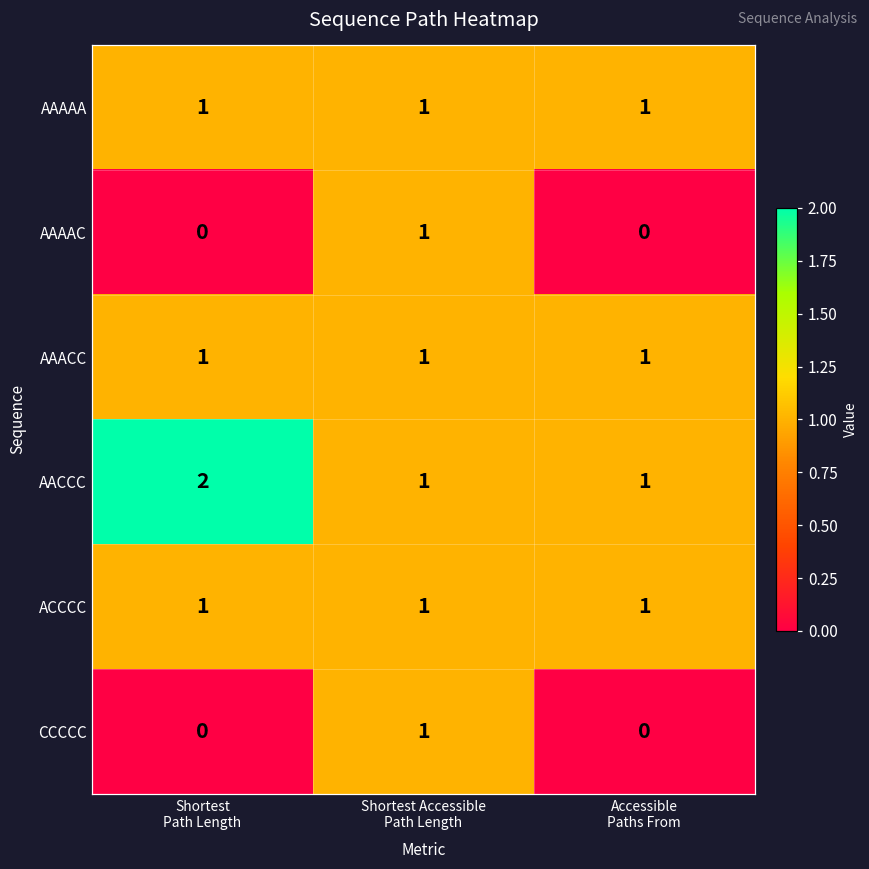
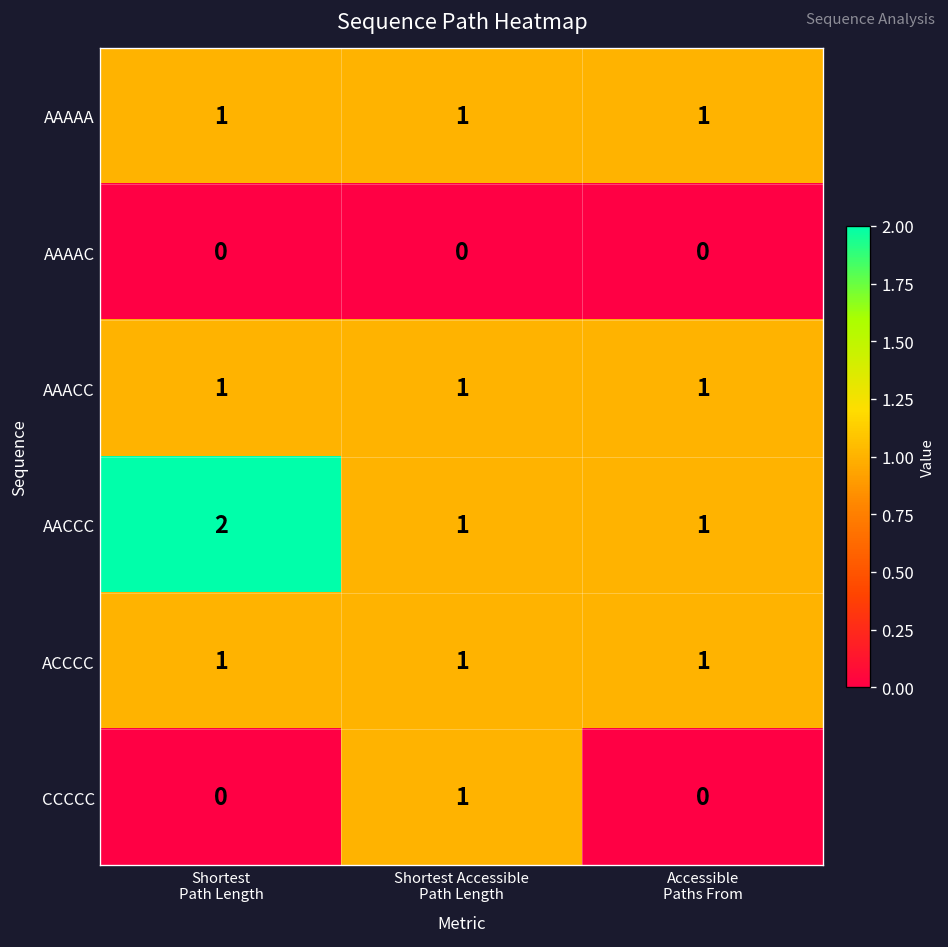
  {
    "AAAAA": {
      "Shortest Path Length": 1,
      "Shortest Accessible Path Length": 1,
      "Accessible Paths From": 1
    },
    "AAAAC": {
      "Shortest Path Length": 0,
-     "Shortest Accessible Path Length": 1,
+     "Shortest Accessible Path Length": 0,
      "Accessible Paths From": 0
    },
    "AAACC": {
      "Shortest Path Length": 1,
      "Shortest Accessible Path Length": 1,
      "Accessible Paths From": 1
    },
    "AACCC": {
      "Shortest Path Length": 2,
      "Shortest Accessible Path Length": 1,
      "Accessible Paths From": 1
    },
    "ACCCC": {
      "Shortest Path Length": 1,
      "Shortest Accessible Path Length": 1,
      "Accessible Paths From": 1
    },
    "CCCCC": {
      "Shortest Path Length": 0,
      "Shortest Accessible Path Length": 1,
      "Accessible Paths From": 0
    }
  }
